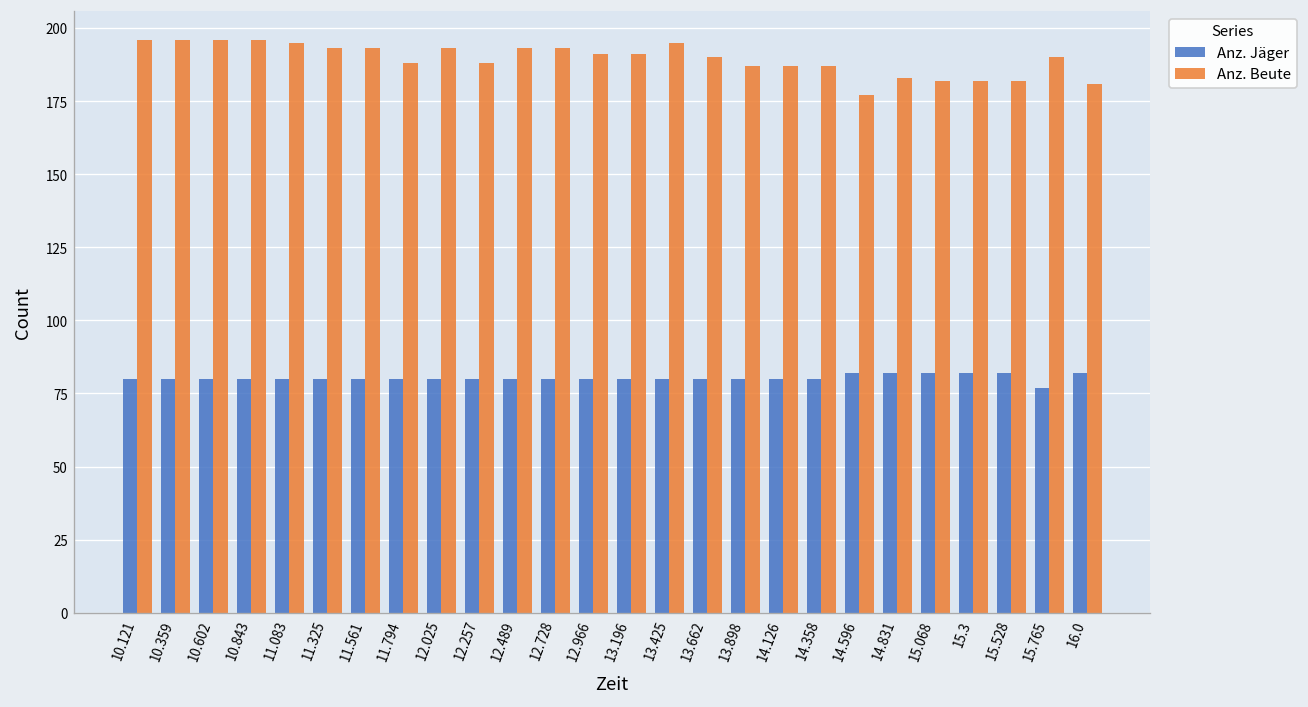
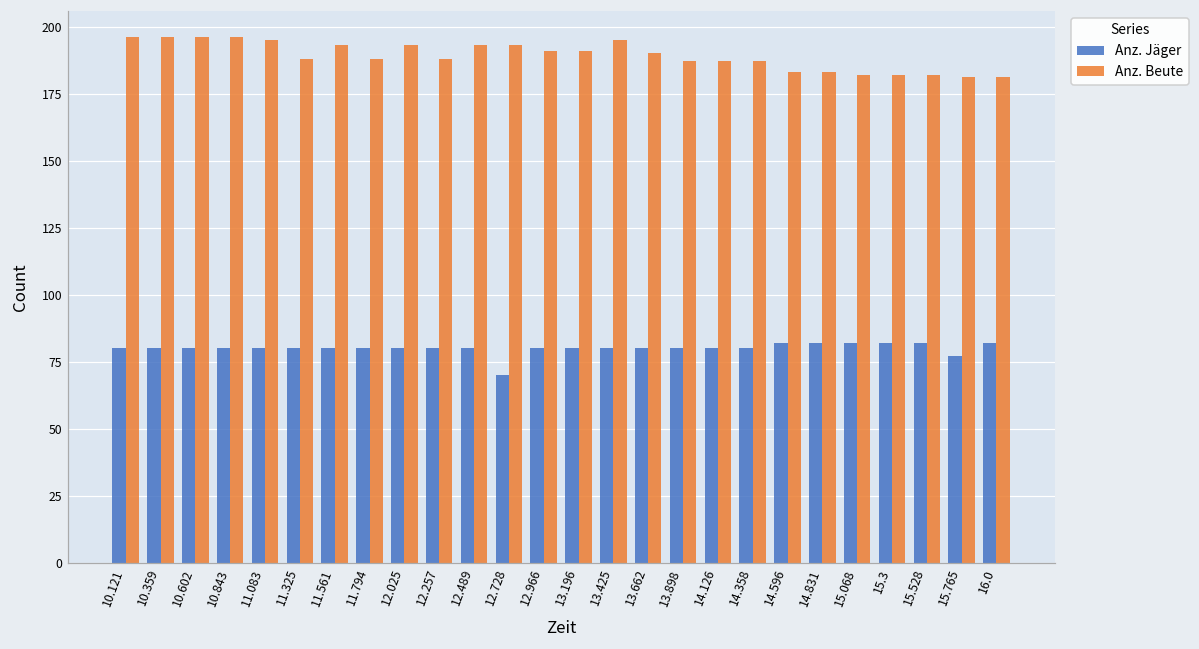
  {
    "Anz. Jäger": {
      "10.121": 80,
      "10.359": 80,
      "10.602": 80,
      "10.843": 80,
      "11.083": 80,
      "11.325": 80,
      "11.561": 80,
      "11.794": 80,
      "12.025": 80,
      "12.257": 80,
      "12.489": 80,
-     "12.728": 80,
+     "12.728": 70,
      "12.966": 80,
      "13.196": 80,
      "13.425": 80,
      "13.662": 80,
      "13.898": 80,
      "14.126": 80,
      "14.358": 80,
      "14.596": 82,
      "14.831": 82,
      "15.068": 82,
      "15.3": 82,
      "15.528": 82,
      "15.765": 77,
      "16.0": 82
    },
    "Anz. Beute": {
      "10.121": 196,
      "10.359": 196,
      "10.602": 196,
      "10.843": 196,
      "11.083": 195,
-     "11.325": 193,
+     "11.325": 188,
      "11.561": 193,
      "11.794": 188,
      "12.025": 193,
      "12.257": 188,
      "12.489": 193,
      "12.728": 193,
      "12.966": 191,
      "13.196": 191,
      "13.425": 195,
      "13.662": 190,
      "13.898": 187,
      "14.126": 187,
      "14.358": 187,
-     "14.596": 177,
+     "14.596": 183,
      "14.831": 183,
      "15.068": 182,
      "15.3": 182,
      "15.528": 182,
-     "15.765": 190,
+     "15.765": 181,
      "16.0": 181
    }
  }
